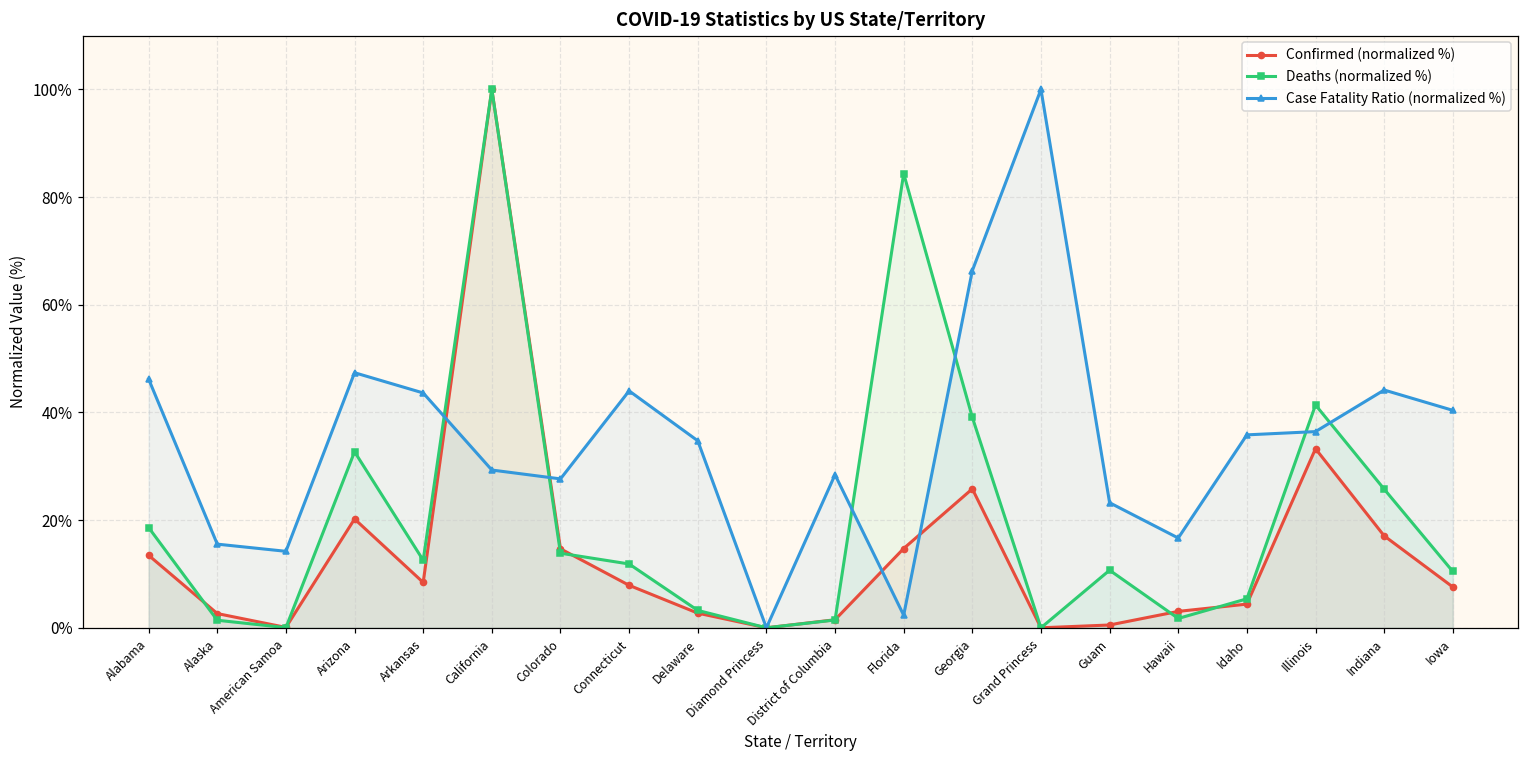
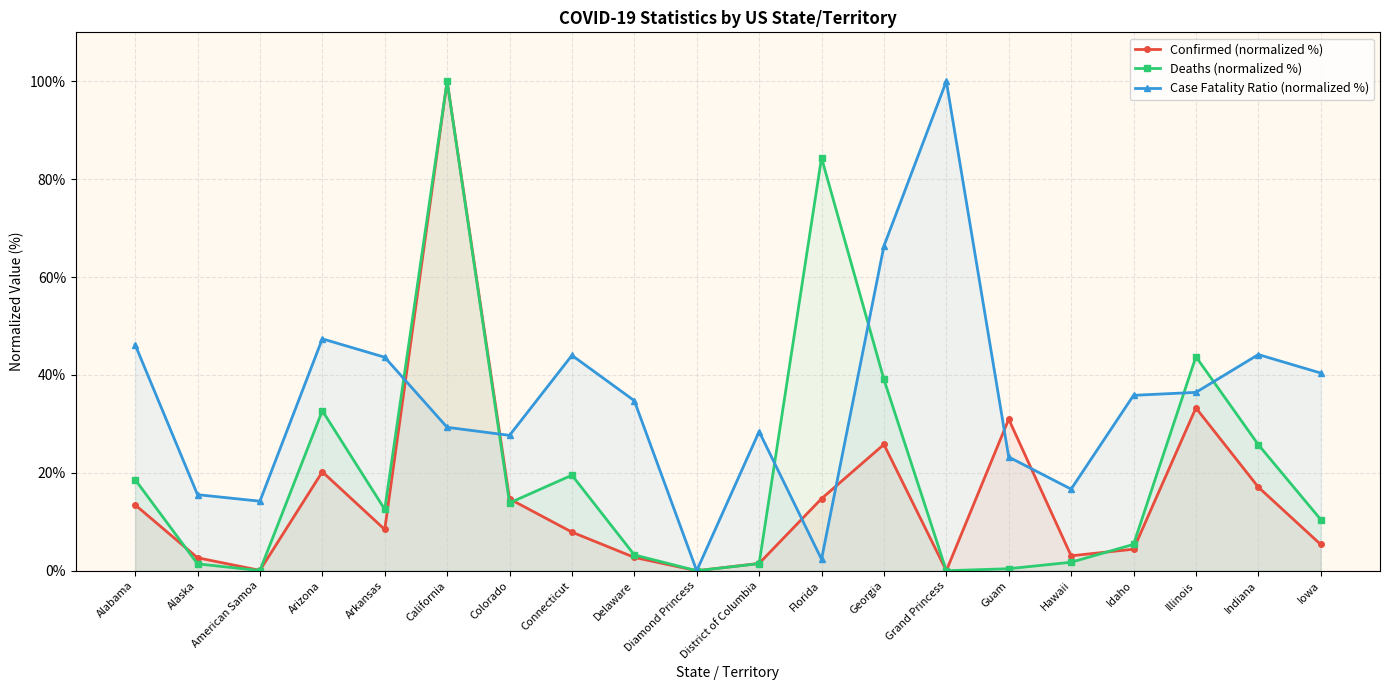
  {
    "Confirmed (normalized %)": {
      "Alabama": "13%",
      "Alaska": "3%",
      "Arizona": "20%",
      "Arkansas": "8%",
      "Colorado": "15%",
      "Connecticut": "8%",
      "Florida": "15%",
      "Georgia": "26%",
-     "Guam": "1%",
+     "Guam": "31%",
      "Hawaii": "3%",
      "Idaho": "4%",
      "Illinois": "33%",
      "Indiana": "17%",
-     "Iowa": "8%"
+     "Iowa": "5%"
    },
    "Deaths (normalized %)": {
      "Alabama": "19%",
      "Alaska": "1%",
      "Arizona": "33%",
      "Arkansas": "13%",
      "Colorado": "14%",
-     "Connecticut": "12%",
+     "Connecticut": "20%",
      "Florida": "84%",
      "Georgia": "39%",
-     "Guam": "11%",
+     "Guam": "0%",
      "Hawaii": "2%",
      "Idaho": "5%",
-     "Illinois": "41%",
+     "Illinois": "44%",
      "Indiana": "26%",
      "Iowa": "10%"
    },
    "Case Fatality Ratio (normalized %)": {
      "Alabama": "46%",
      "Alaska": "16%",
      "American Samoa": "14%",
      "Arizona": "47%",
      "Arkansas": "44%",
      "California": "29%",
      "Colorado": "28%",
      "Connecticut": "44%",
      "Delaware": "35%",
      "District of Columbia": "28%",
      "Florida": "2%",
      "Georgia": "66%",
      "Grand Princess": "100%",
      "Guam": "23%",
      "Hawaii": "17%",
      "Idaho": "36%",
      "Illinois": "36%",
      "Indiana": "44%",
      "Iowa": "40%"
    }
  }
